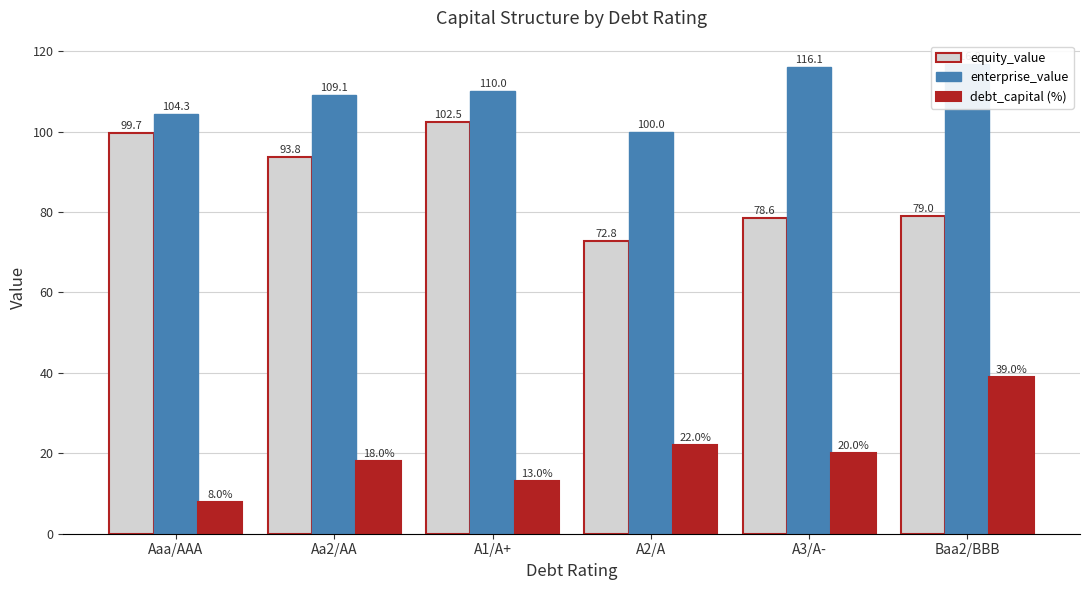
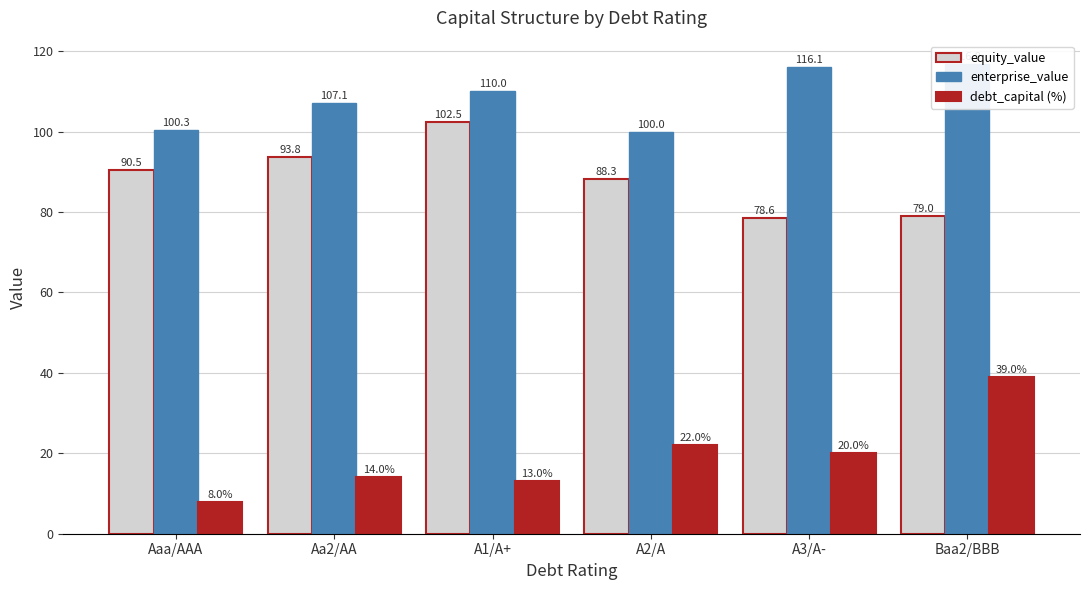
  {
    "equity_value": {
-     "Aaa/AAA": "99.7",
+     "Aaa/AAA": "90.5",
      "Aa2/AA": "93.8",
      "A1/A+": "102.5",
-     "A2/A": "72.8",
+     "A2/A": "88.3",
      "A3/A-": "78.6",
      "Baa2/BBB": "79.0"
    },
    "enterprise_value": {
-     "Aaa/AAA": "104.3",
-     "Aa2/AA": "109.1",
+     "Aaa/AAA": "100.3",
+     "Aa2/AA": "107.1",
      "A1/A+": "110.0",
      "A2/A": "100.0",
      "A3/A-": "116.1"
    },
    "debt_capital (%)": {
      "Aaa/AAA": "8.0%",
-     "Aa2/AA": "18.0%",
+     "Aa2/AA": "14.0%",
      "A1/A+": "13.0%",
      "A2/A": "22.0%",
      "A3/A-": "20.0%",
      "Baa2/BBB": "39.0%"
    }
  }
